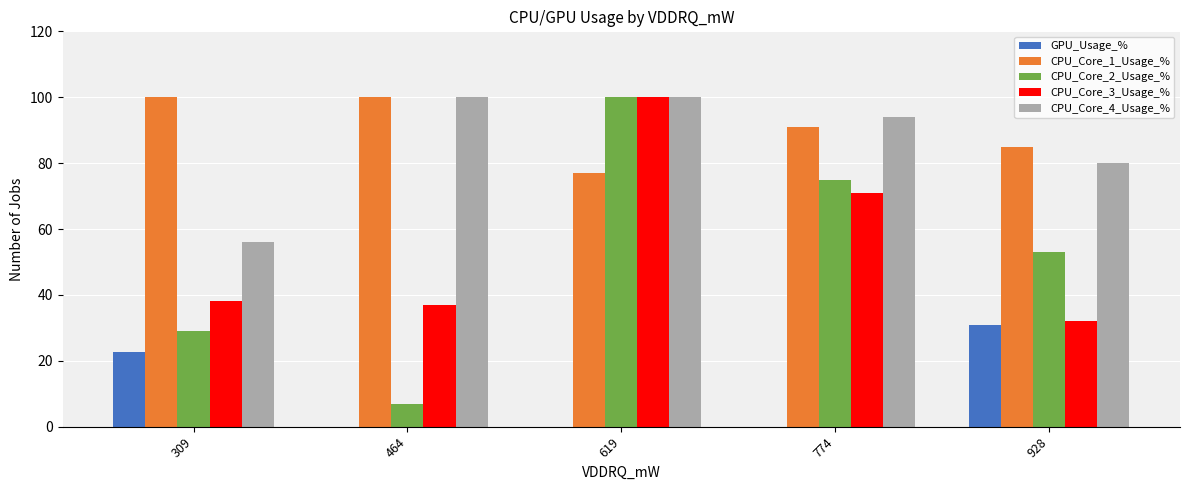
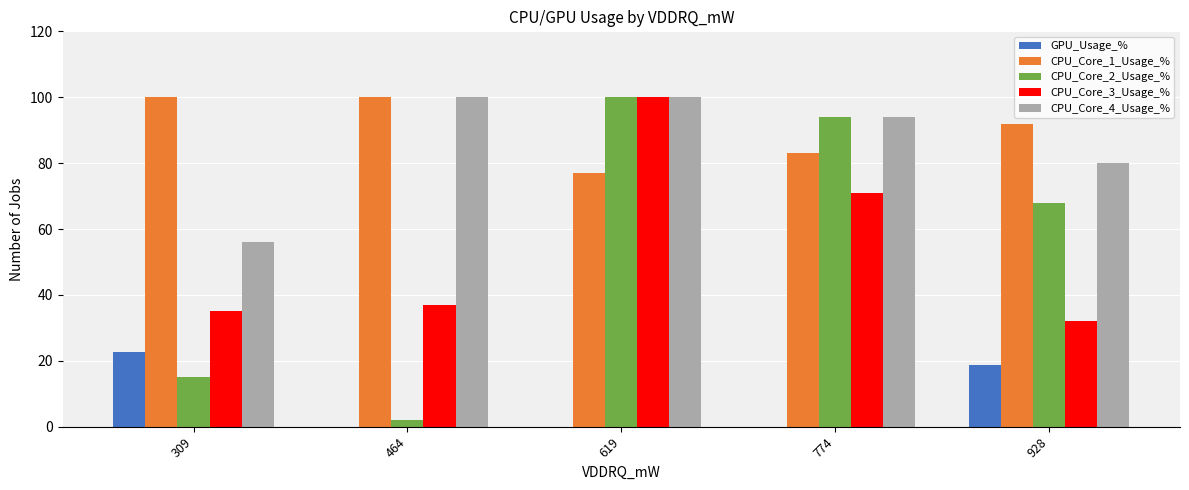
  {
    "GPU_Usage_%": {
      "309": 23,
      "464": 0,
      "619": 0,
      "774": 0,
-     "928": 31
+     "928": 19
    },
    "CPU_Core_1_Usage_%": {
      "309": 100,
      "464": 100,
      "619": 77,
-     "774": 91,
-     "928": 85
+     "774": 83,
+     "928": 92
    },
    "CPU_Core_2_Usage_%": {
-     "309": 29,
-     "464": 7,
+     "309": 15,
+     "464": 2,
      "619": 100,
-     "774": 75,
-     "928": 53
+     "774": 94,
+     "928": 68
    },
    "CPU_Core_3_Usage_%": {
-     "309": 38,
+     "309": 35,
      "464": 37,
      "619": 100,
      "774": 71,
      "928": 32
    },
    "CPU_Core_4_Usage_%": {
      "309": 56,
      "464": 100,
      "619": 100,
      "774": 94,
      "928": 80
    }
  }
